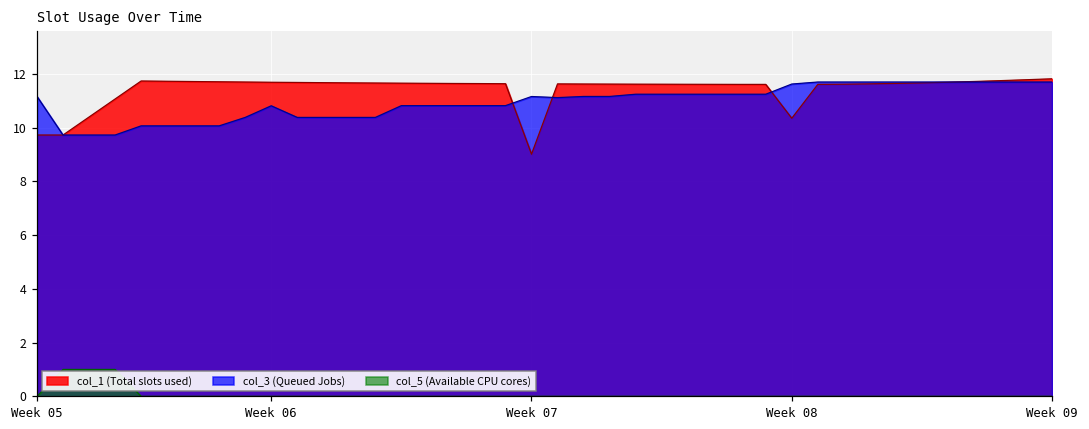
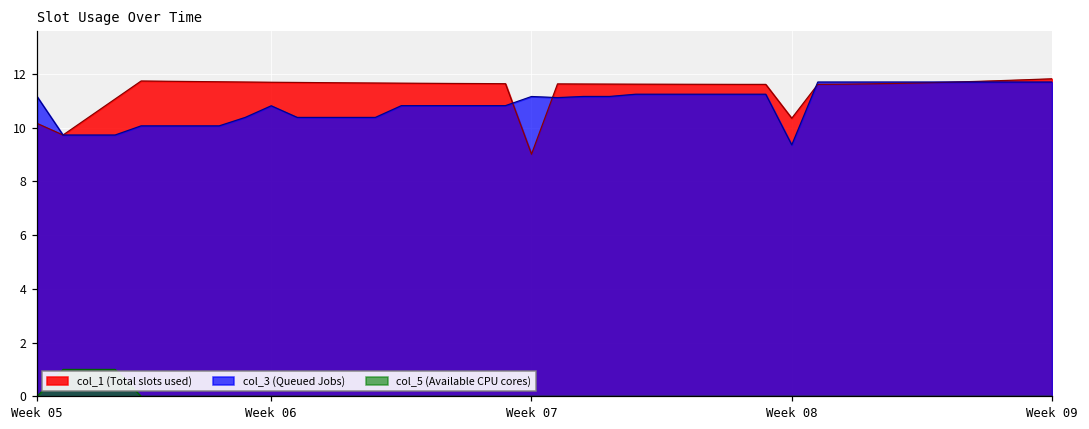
  {
    "col_1 (Total slots used)": {
-     "Week 05": 9.7,
+     "Week 05": 10.2,
      "Week 06": 11.7,
      "Week 07": 9.0,
      "Week 08": 10.3,
      "Week 09": 11.8
    },
    "col_3 (Queued Jobs)": {
      "Week 05": 11.2,
      "Week 06": 10.8,
      "Week 07": 11.2,
-     "Week 08": 11.6,
+     "Week 08": 9.4,
      "Week 09": 11.7
    },
    "col_5 (Available CPU cores)": {
      "Week 05": 0.0,
      "Week 06": 0.0,
      "Week 07": 0.0,
      "Week 08": 0.0,
      "Week 09": 0.0
    }
  }
